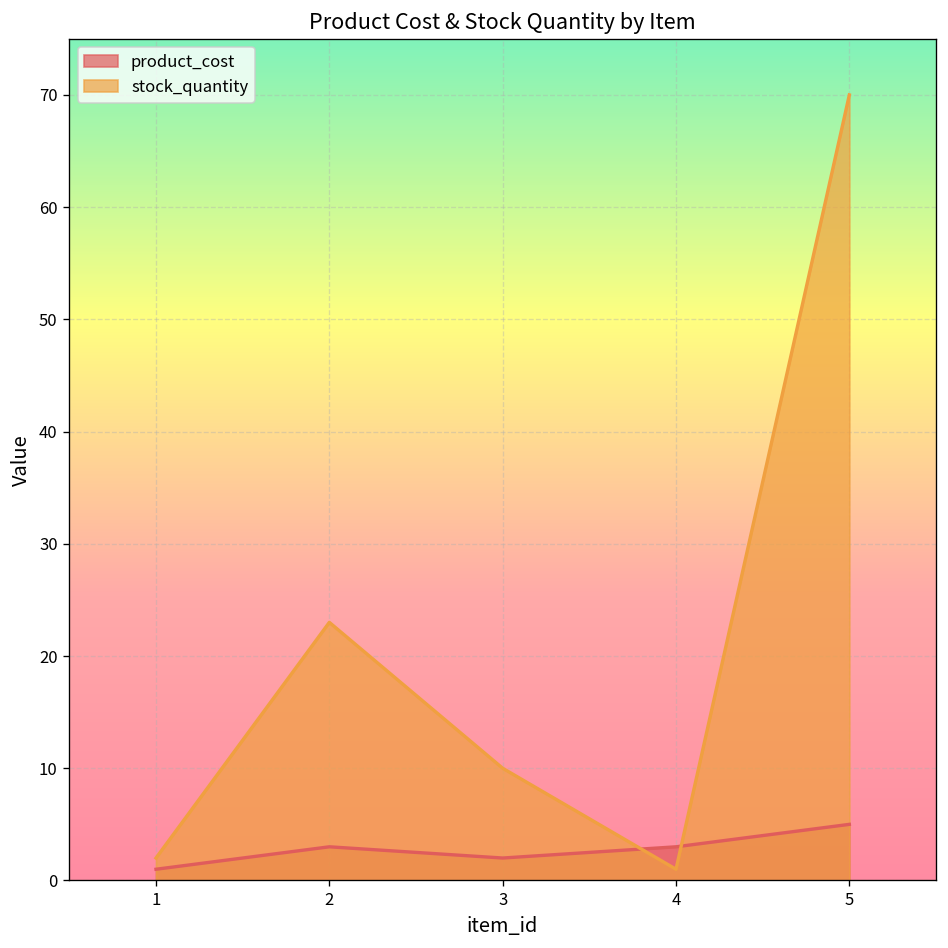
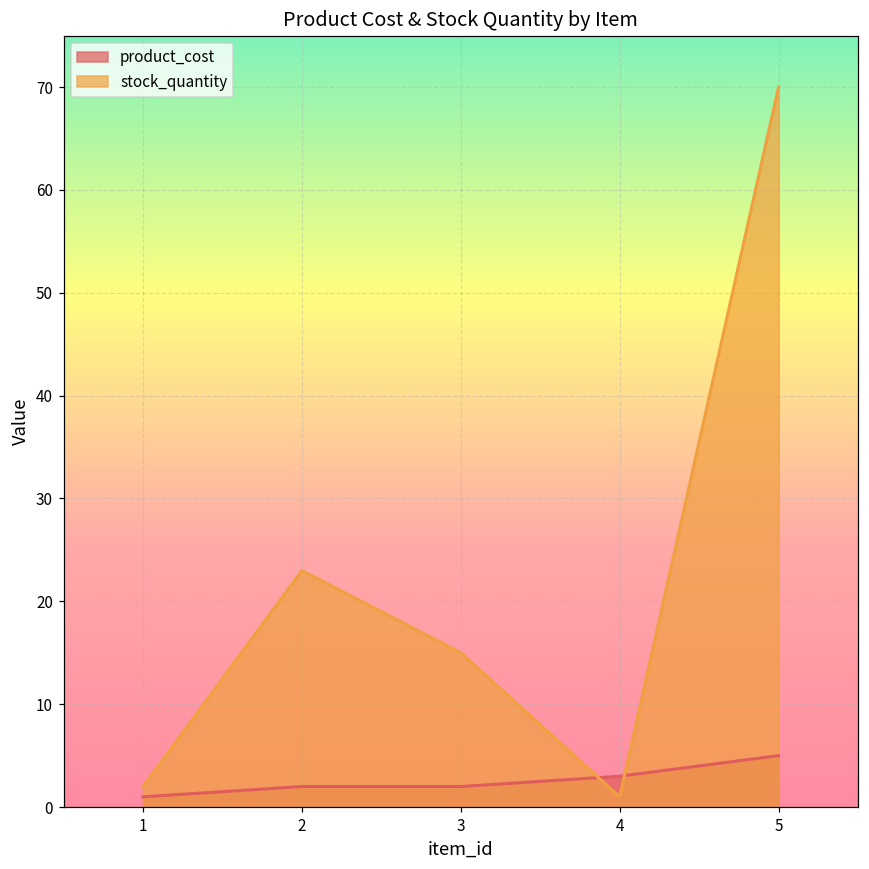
  {
    "product_cost": {
      "1": 1,
-     "2": 3,
+     "2": 2,
      "3": 2,
      "4": 3,
      "5": 5
    },
    "stock_quantity": {
      "1": 2,
      "2": 23,
-     "3": 10,
+     "3": 15,
      "4": 1,
      "5": 70
    }
  }
